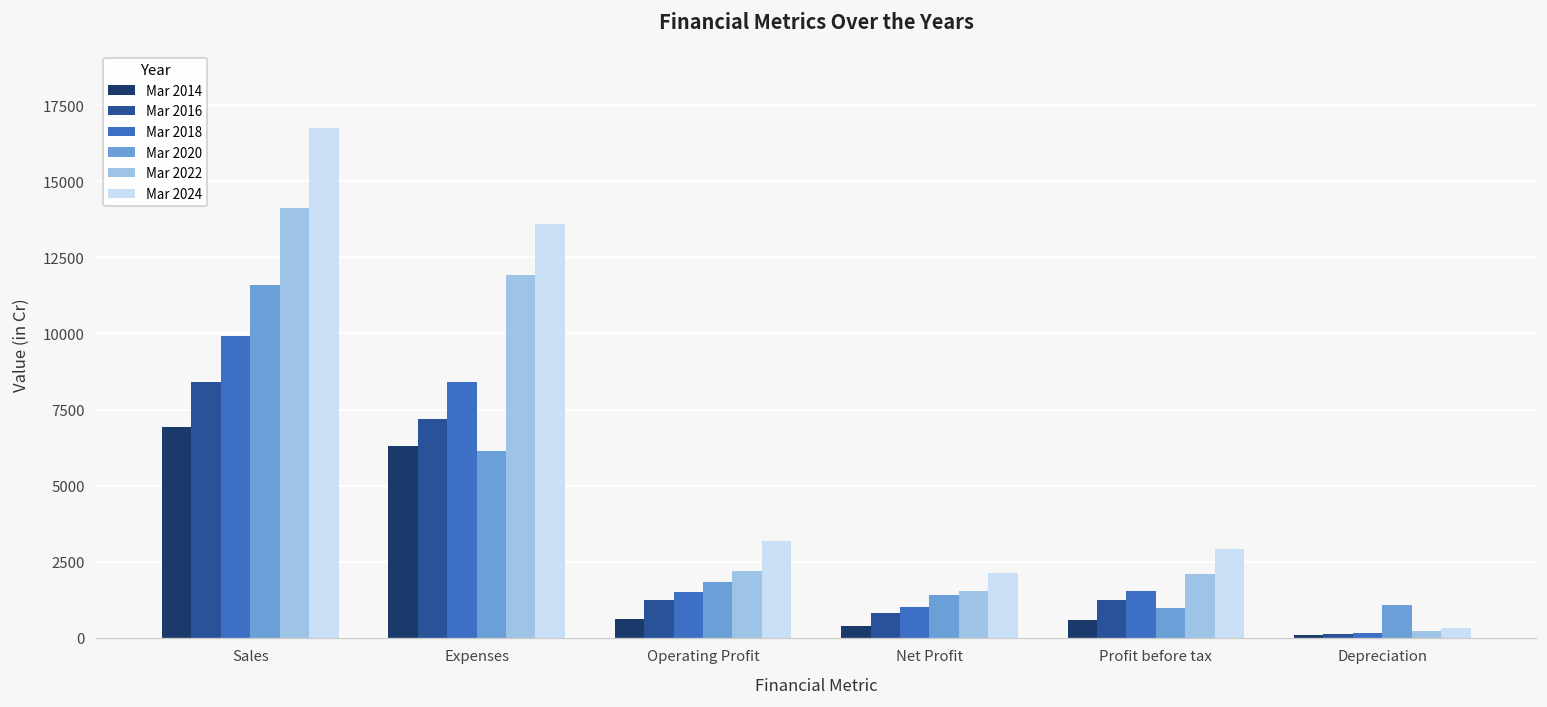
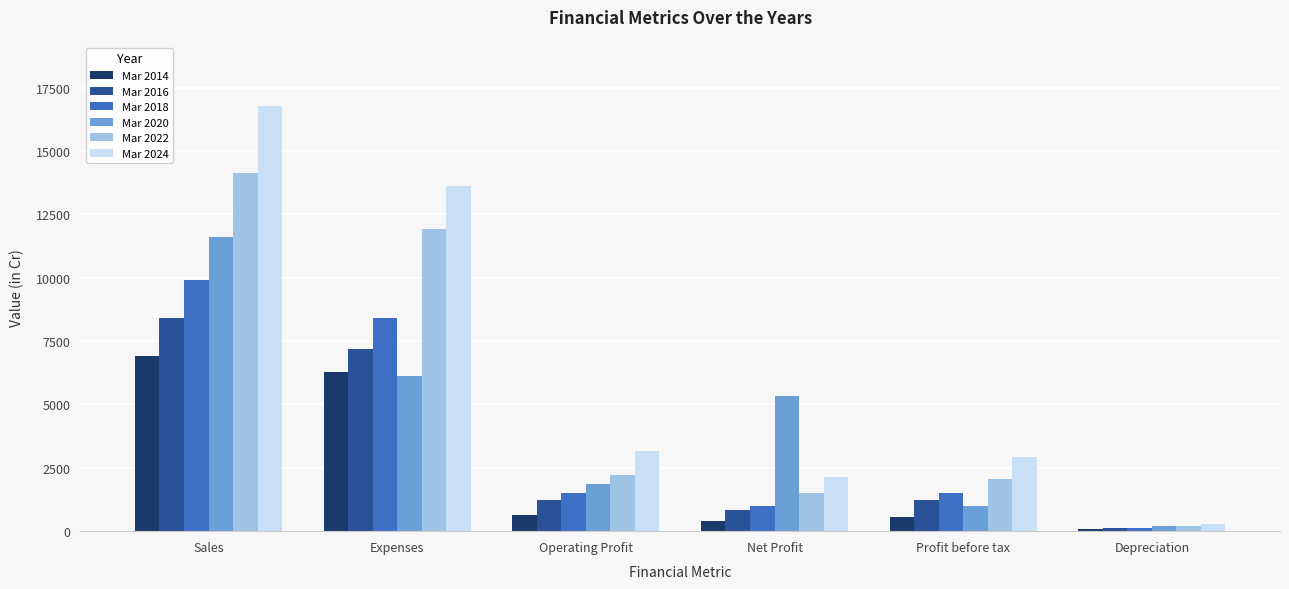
  {
    "Mar 2020": {
      "Sales": 11600,
      "Expenses": 6100,
      "Operating Profit": 1800,
-     "Net Profit": 1400,
+     "Net Profit": 5300,
      "Profit before tax": 1000,
-     "Depreciation": 1100
+     "Depreciation": 200
    }
  }
